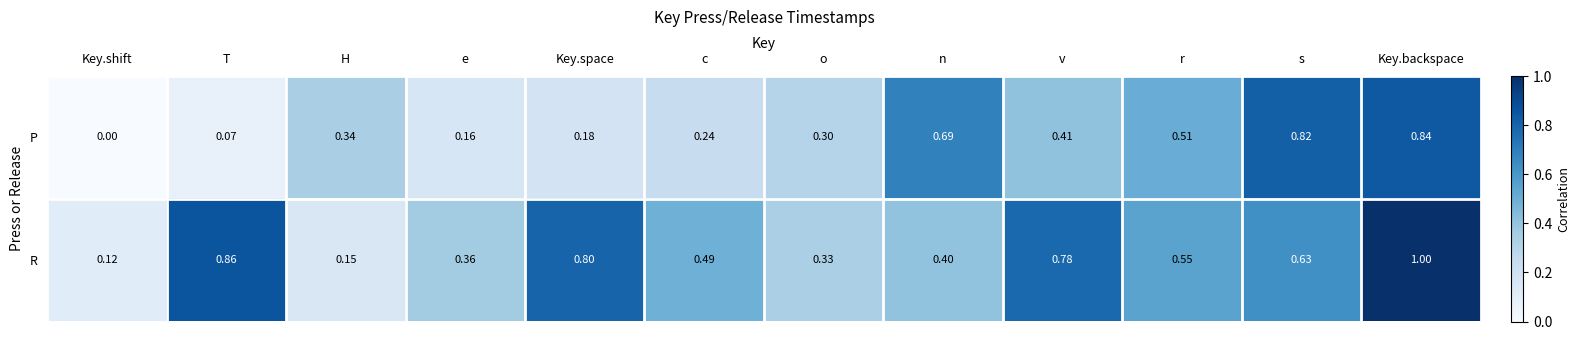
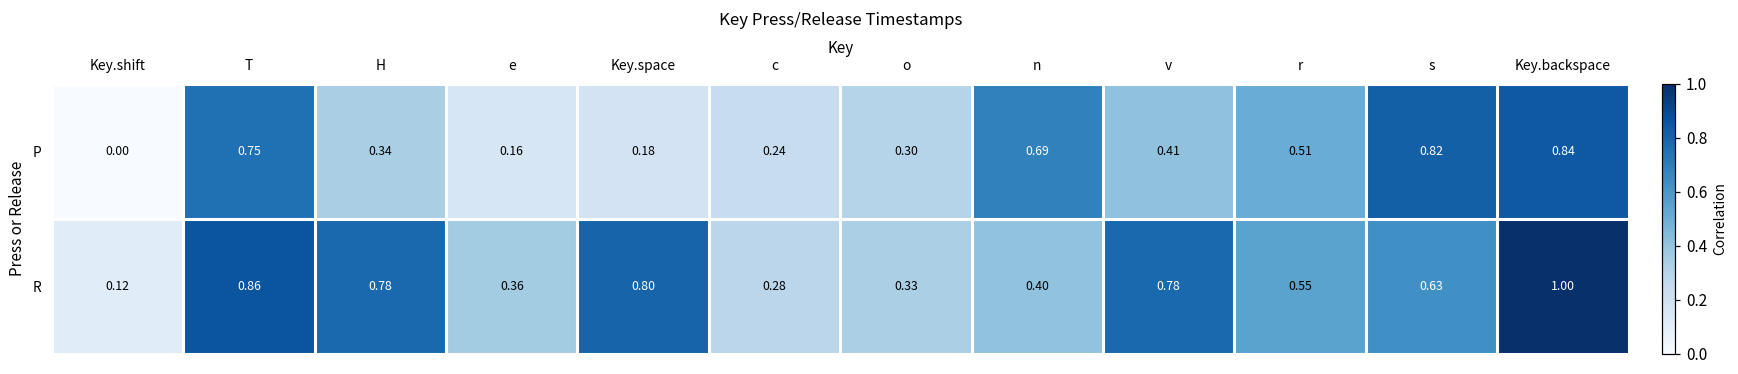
  {
    "P": {
      "Key.shift": 0.00,
-     "T": 0.07,
+     "T": 0.75,
      "H": 0.34,
      "e": 0.16,
      "Key.space": 0.18,
      "c": 0.24,
      "o": 0.30,
      "n": 0.69,
      "v": 0.41,
      "r": 0.51,
      "s": 0.82,
      "Key.backspace": 0.84
    },
    "R": {
      "Key.shift": 0.12,
      "T": 0.86,
-     "H": 0.15,
+     "H": 0.78,
      "e": 0.36,
      "Key.space": 0.80,
-     "c": 0.49,
+     "c": 0.28,
      "o": 0.33,
      "n": 0.40,
      "v": 0.78,
      "r": 0.55,
      "s": 0.63,
      "Key.backspace": 1.00
    }
  }
